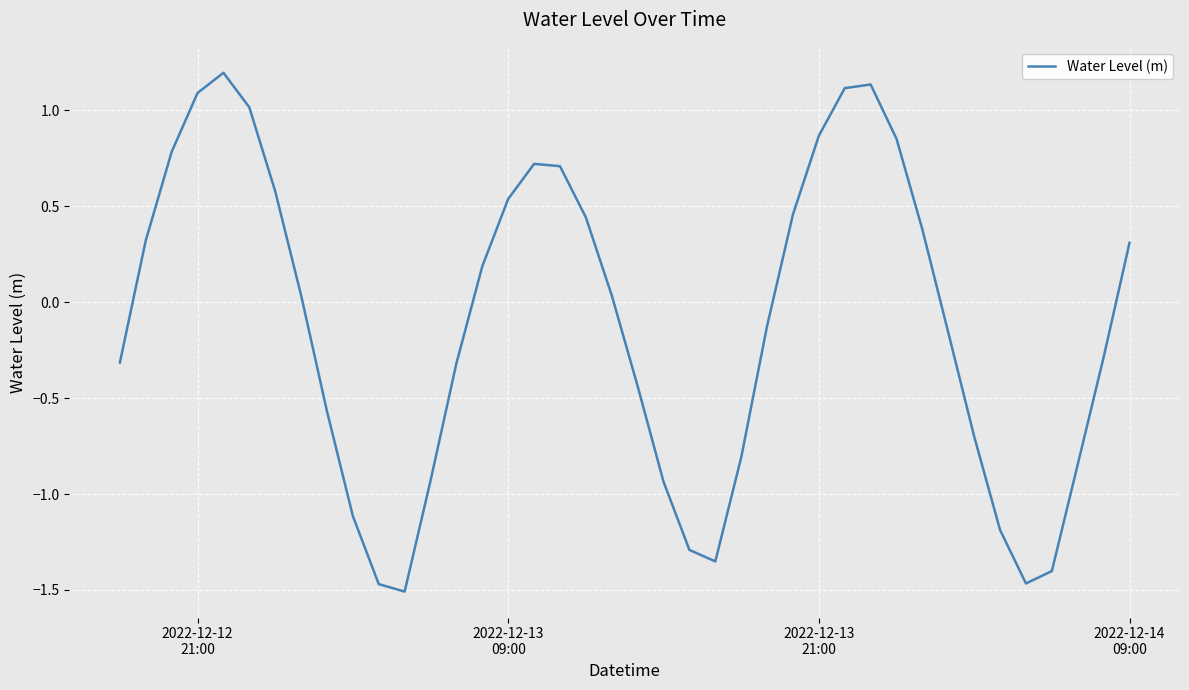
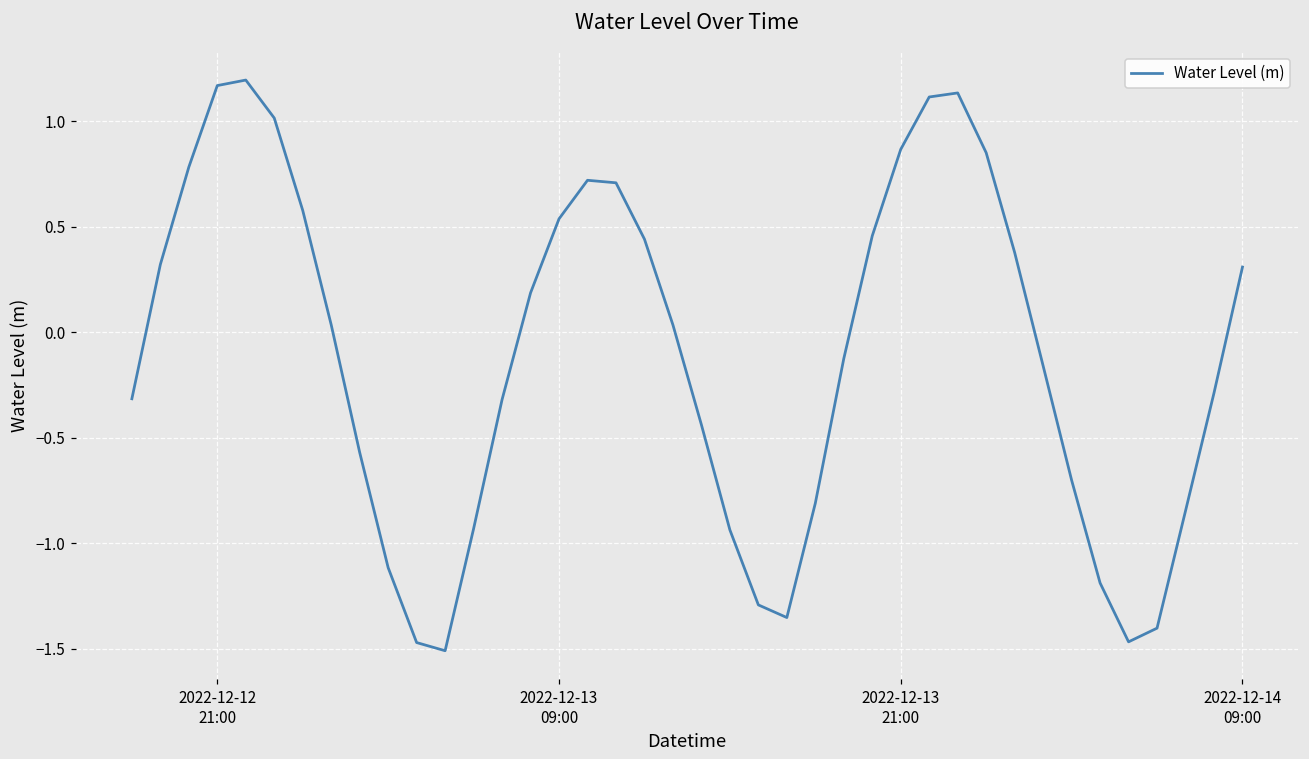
  {
-   "2022-12-12 21:00": 1.09,
+   "2022-12-12 21:00": 1.17,
    "2022-12-13 09:00": 0.54,
    "2022-12-13 21:00": 0.87,
    "2022-12-14 09:00": 0.31
  }
